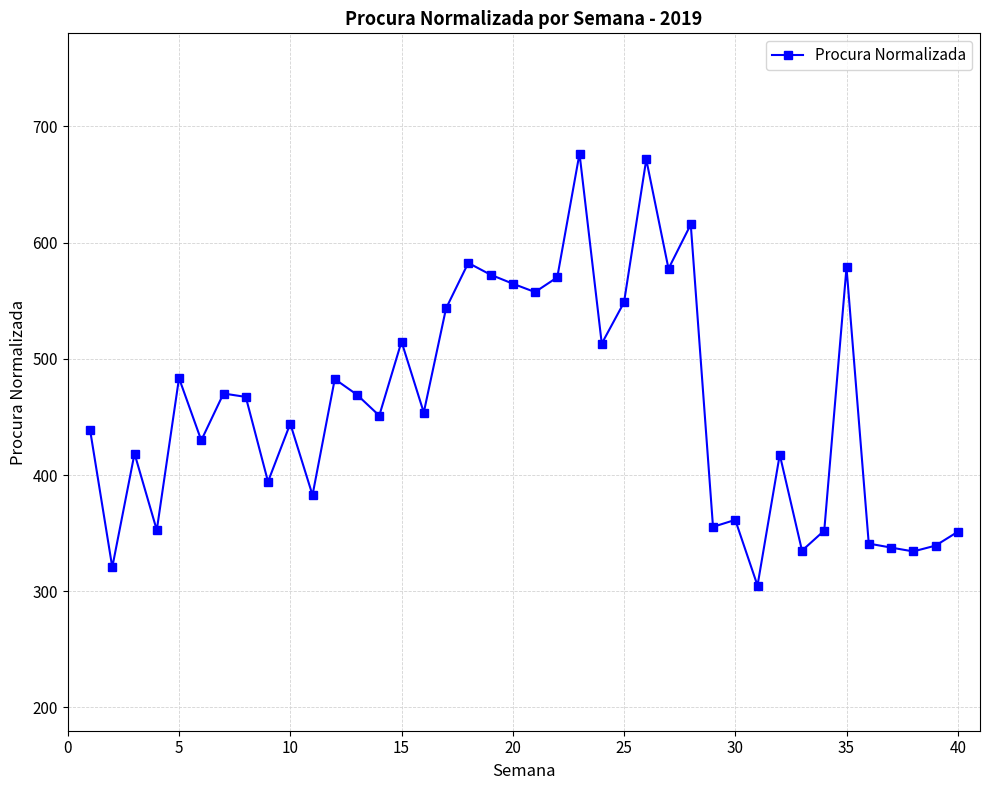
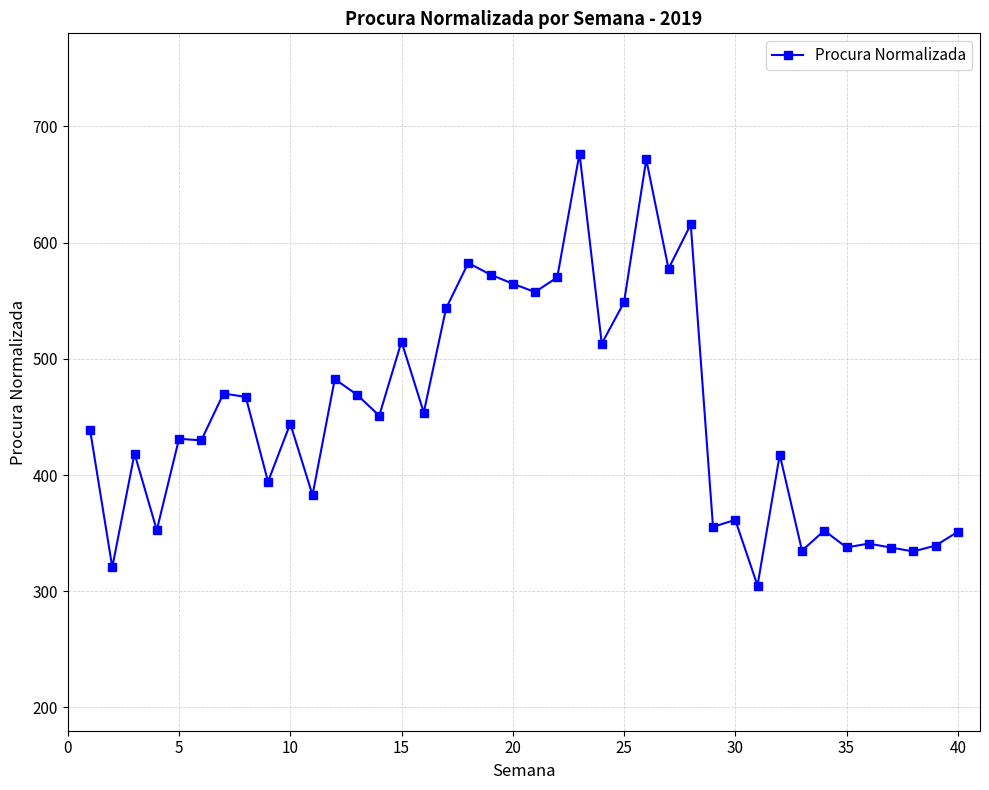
  {
-   "5": 483,
+   "5": 431,
    "10": 444,
    "15": 515,
    "20": 565,
    "25": 549,
    "30": 361,
-   "35": 579,
+   "35": 338,
    "40": 351
  }
